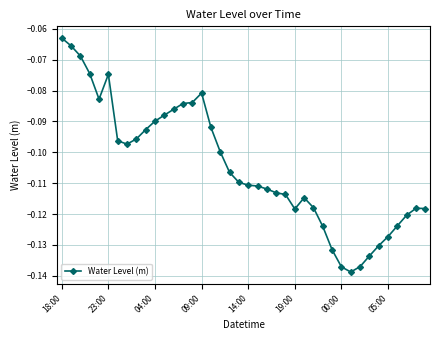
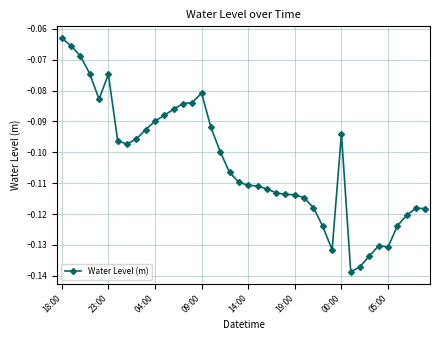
  {
    "18:00": -0.063,
    "23:00": -0.075,
    "04:00": -0.090,
    "09:00": -0.081,
    "14:00": -0.111,
-   "19:00": -0.118,
-   "00:00": -0.137,
-   "05:00": -0.127
+   "19:00": -0.114,
+   "00:00": -0.094,
+   "05:00": -0.131
  }
